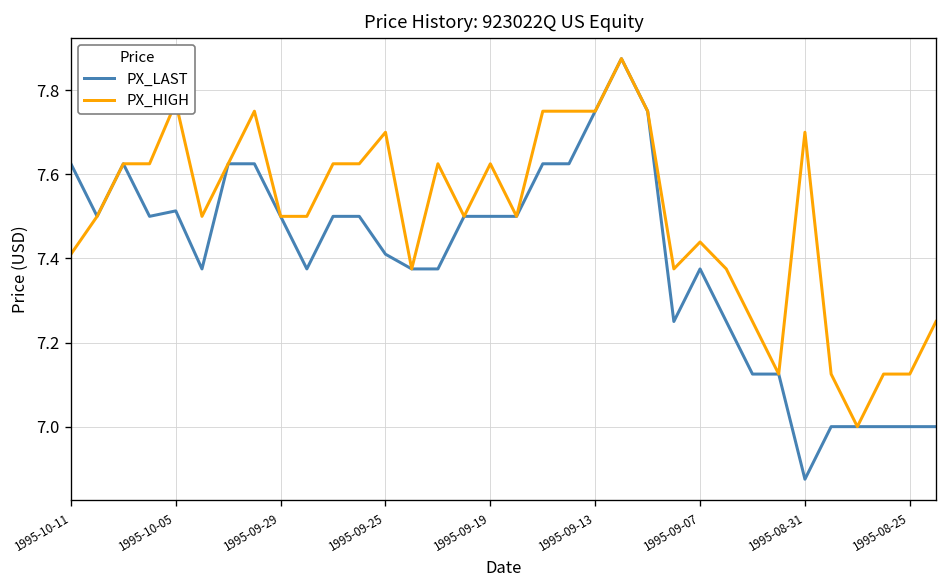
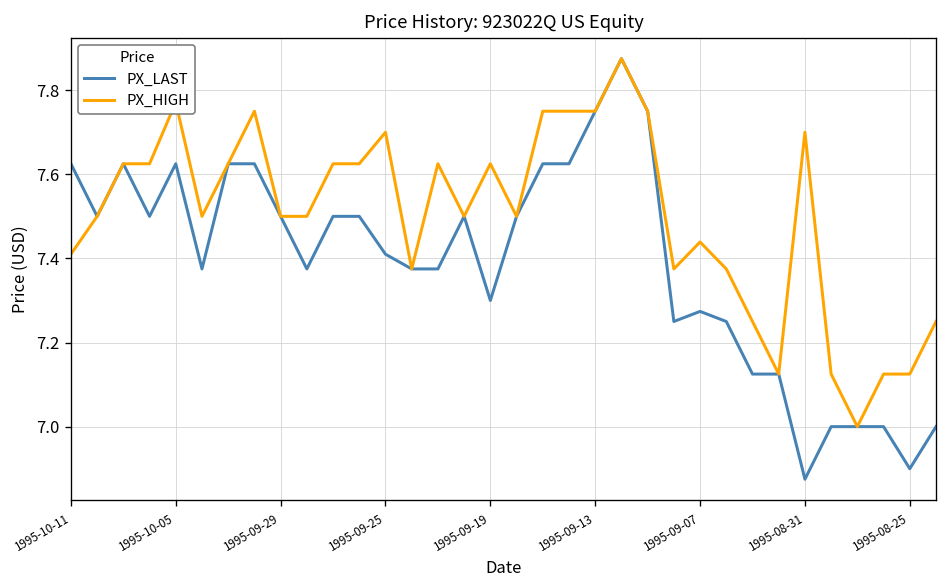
  {
    "PX_LAST": {
      "1995-10-11": 7.63,
-     "1995-10-05": 7.51,
+     "1995-10-05": 7.63,
      "1995-09-25": 7.41,
-     "1995-09-19": 7.5,
-     "1995-09-07": 7.38,
+     "1995-09-19": 7.3,
+     "1995-09-07": 7.27,
      "1995-08-31": 6.88,
-     "1995-08-25": 7.0
+     "1995-08-25": 6.9
    },
    "PX_HIGH": {
      "1995-10-11": 7.41,
      "1995-09-25": 7.70,
      "1995-09-19": 7.63,
      "1995-09-07": 7.44,
      "1995-08-31": 7.70,
      "1995-08-25": 7.13
    }
  }
